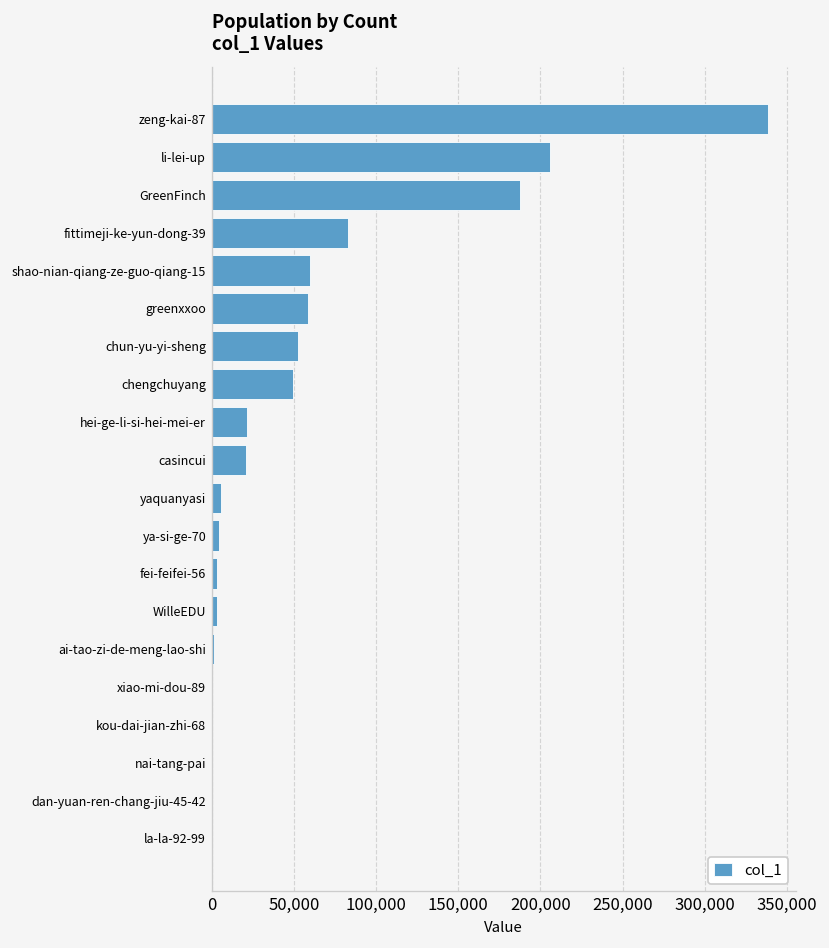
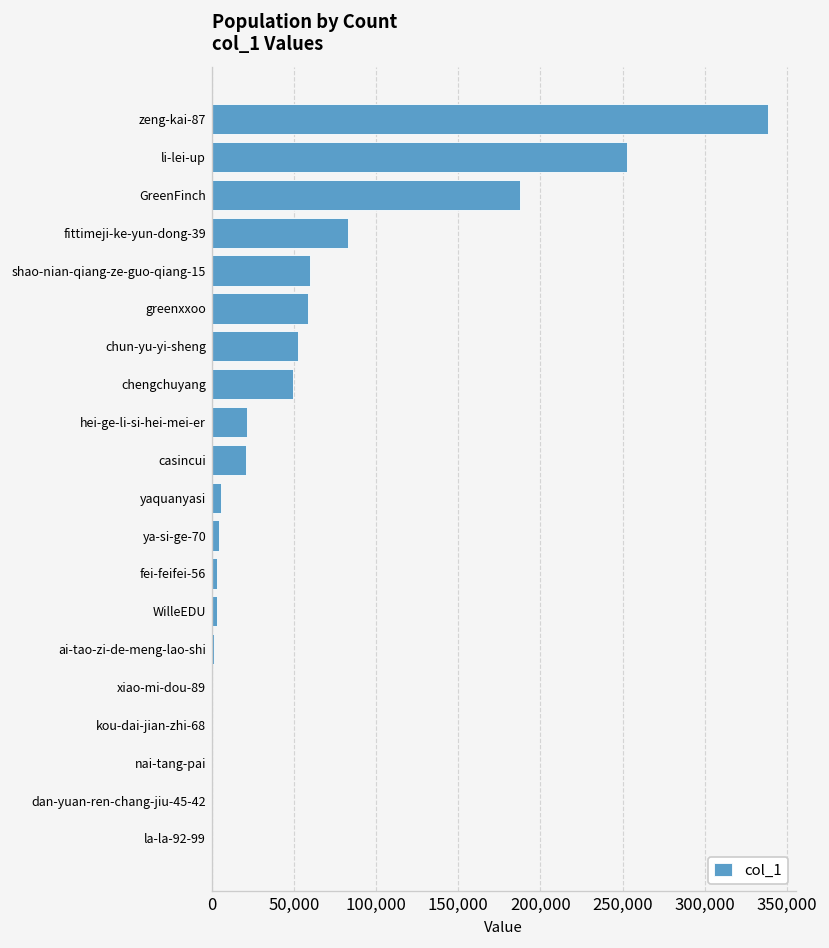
  {
    "zeng-kai-87": "338,000",
-   "li-lei-up": "206,000",
+   "li-lei-up": "253,000",
    "GreenFinch": "188,000",
    "fittimeji-ke-yun-dong-39": "83,000",
    "shao-nian-qiang-ze-guo-qiang-15": "60,000",
    "greenxxoo": "59,000",
    "chun-yu-yi-sheng": "52,000",
    "chengchuyang": "49,000",
    "hei-ge-li-si-hei-mei-er": "21,000",
    "casincui": "21,000",
    "yaquanyasi": "5,000",
    "ya-si-ge-70": "4,000",
    "fei-feifei-56": "3,000",
    "WilleEDU": "3,000"
  }
